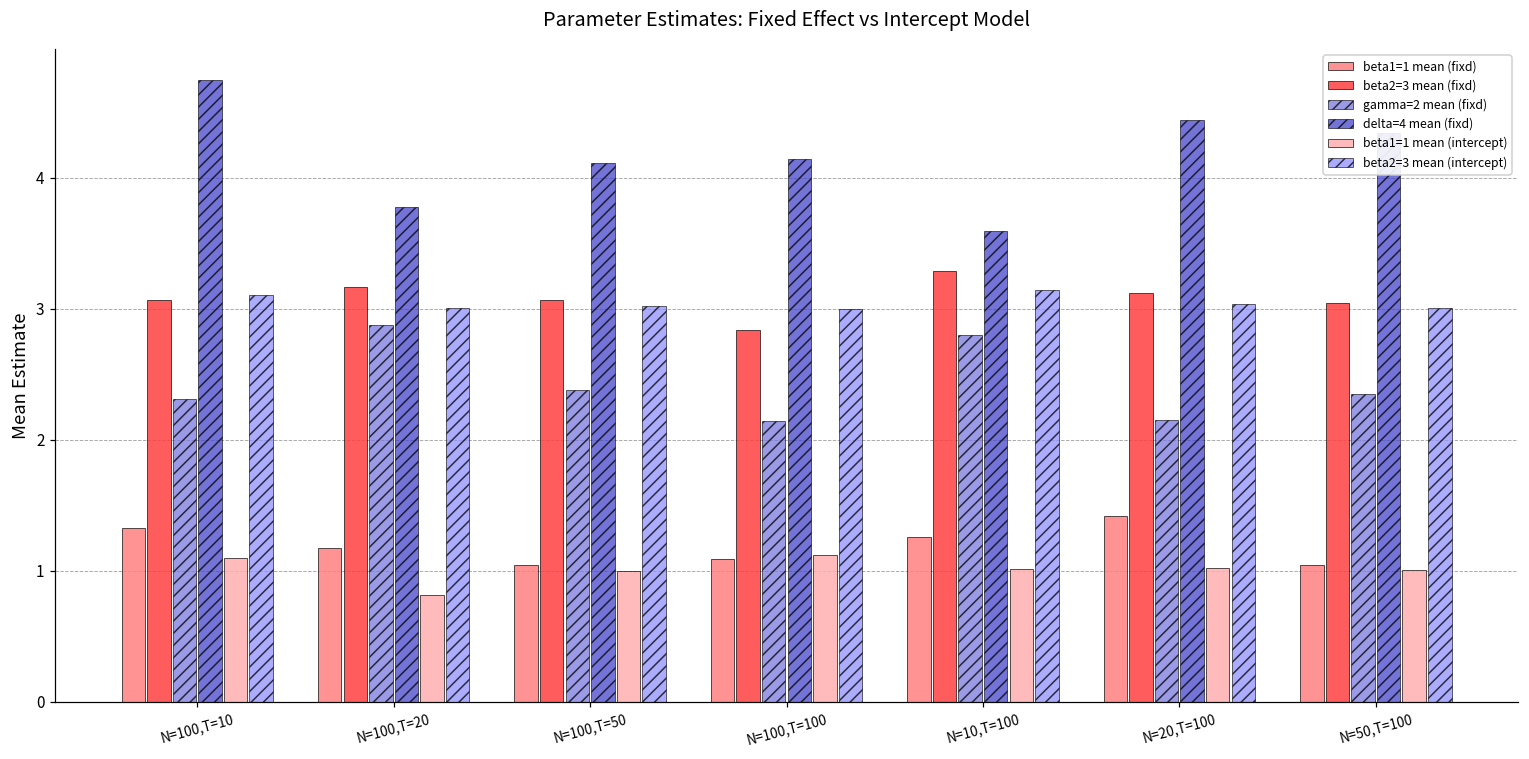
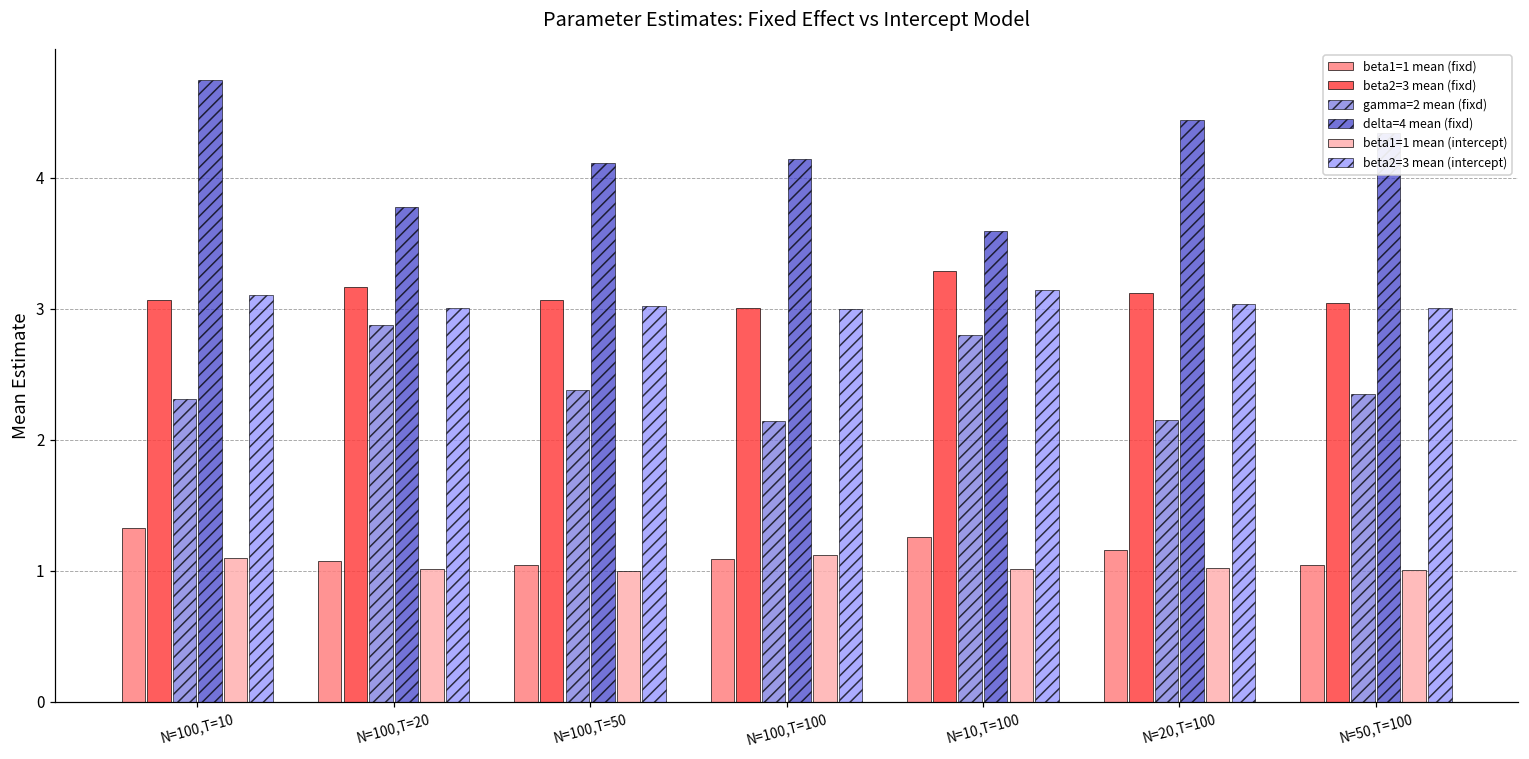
  {
    "beta1=1 mean (fixd)": {
      "N=100,T=10": 1.32,
-     "N=100,T=20": 1.18,
+     "N=100,T=20": 1.08,
      "N=100,T=50": 1.04,
      "N=100,T=100": 1.09,
      "N=10,T=100": 1.26,
-     "N=20,T=100": 1.42,
+     "N=20,T=100": 1.16,
      "N=50,T=100": 1.05
    },
    "beta2=3 mean (fixd)": {
      "N=100,T=10": 3.07,
      "N=100,T=20": 3.16,
      "N=100,T=50": 3.06,
-     "N=100,T=100": 2.84,
+     "N=100,T=100": 3.00,
      "N=10,T=100": 3.29,
      "N=20,T=100": 3.12,
      "N=50,T=100": 3.04
    },
    "delta=4 mean (fixd)": {
      "N=100,T=10": 4.74,
      "N=100,T=20": 3.78,
      "N=100,T=50": 4.12,
      "N=100,T=100": 4.14,
      "N=10,T=100": 3.59,
      "N=20,T=100": 4.45
    },
    "beta1=1 mean (intercept)": {
      "N=100,T=10": 1.10,
-     "N=100,T=20": 0.81,
+     "N=100,T=20": 1.01,
      "N=100,T=50": 1.00,
      "N=100,T=100": 1.12,
      "N=10,T=100": 1.01,
      "N=20,T=100": 1.02,
      "N=50,T=100": 1.01
    }
  }
